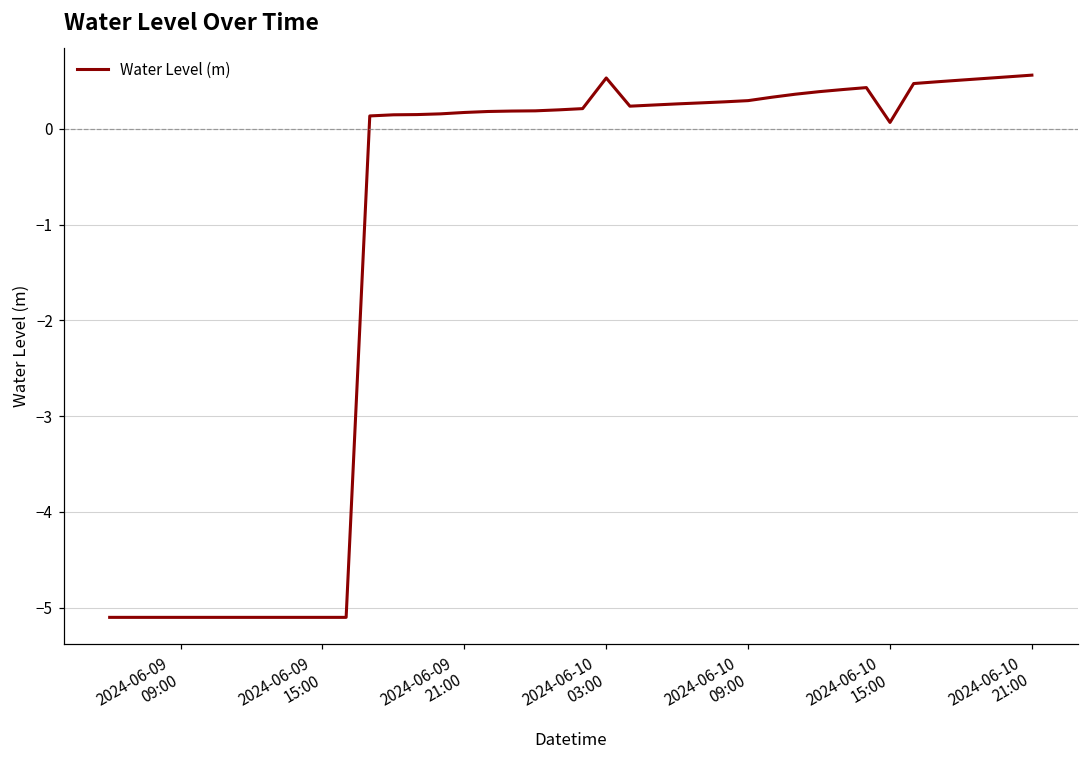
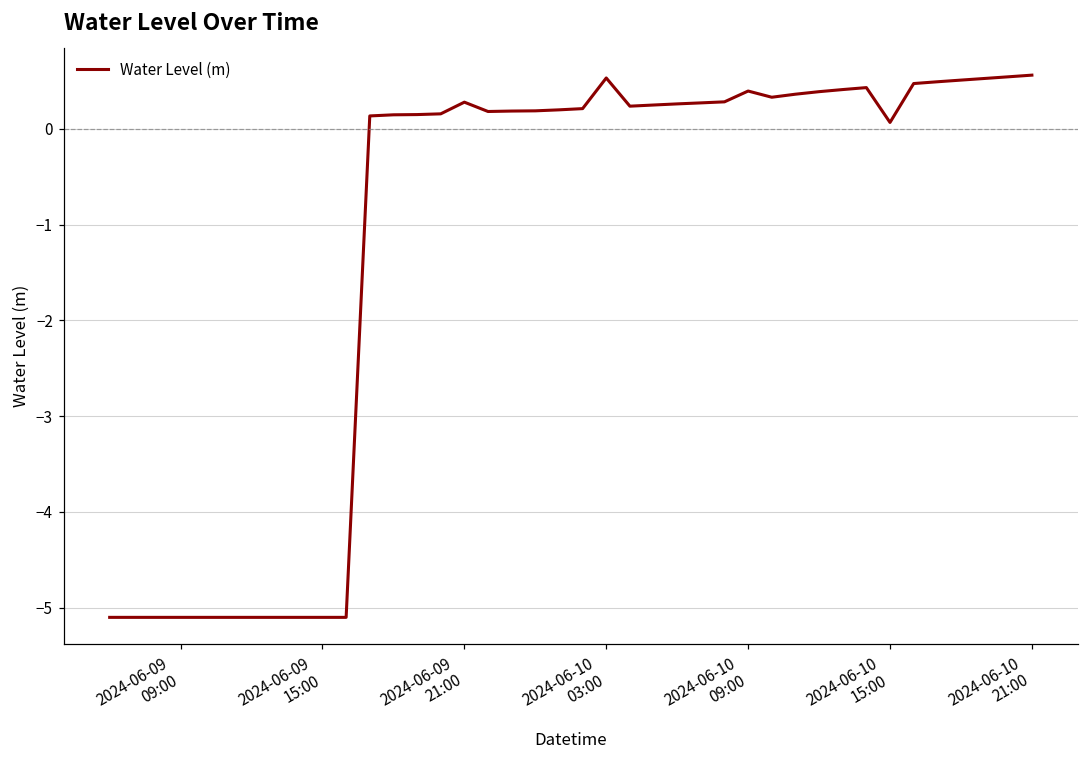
  {
    "2024-06-09 09:00": -5.1,
    "2024-06-09 15:00": -5.1,
-   "2024-06-09 21:00": 0.2,
+   "2024-06-09 21:00": 0.3,
    "2024-06-10 03:00": 0.5,
-   "2024-06-10 09:00": 0.3,
+   "2024-06-10 09:00": 0.4,
    "2024-06-10 15:00": 0.1,
    "2024-06-10 21:00": 0.6
  }
